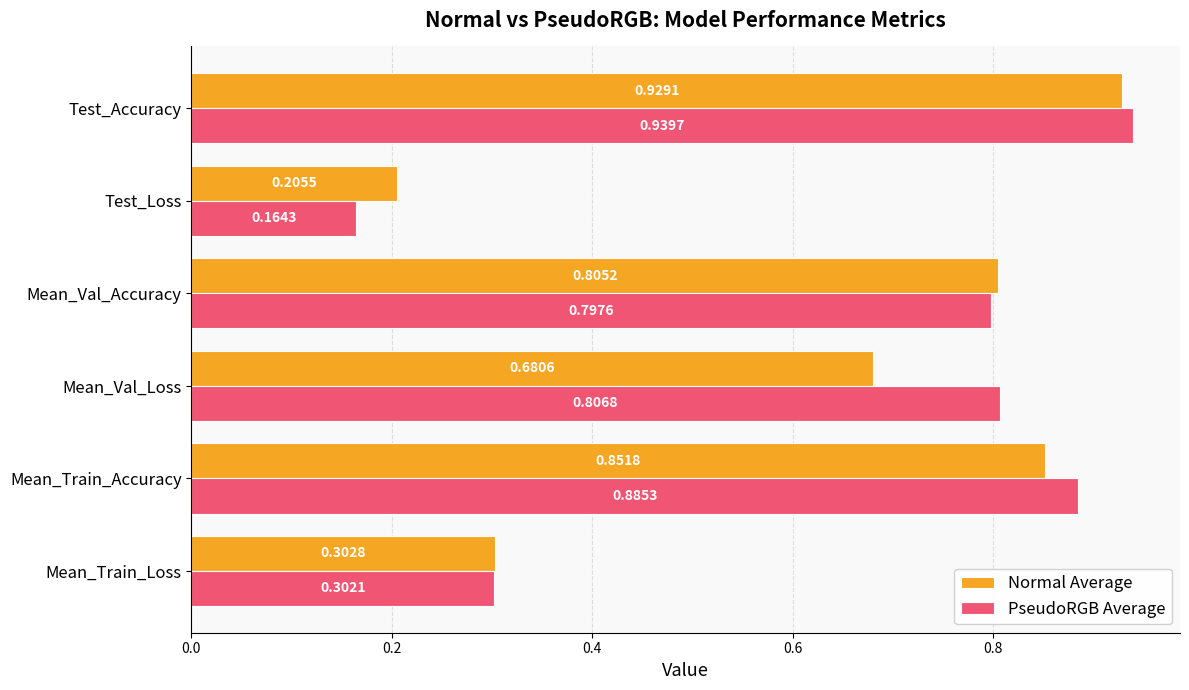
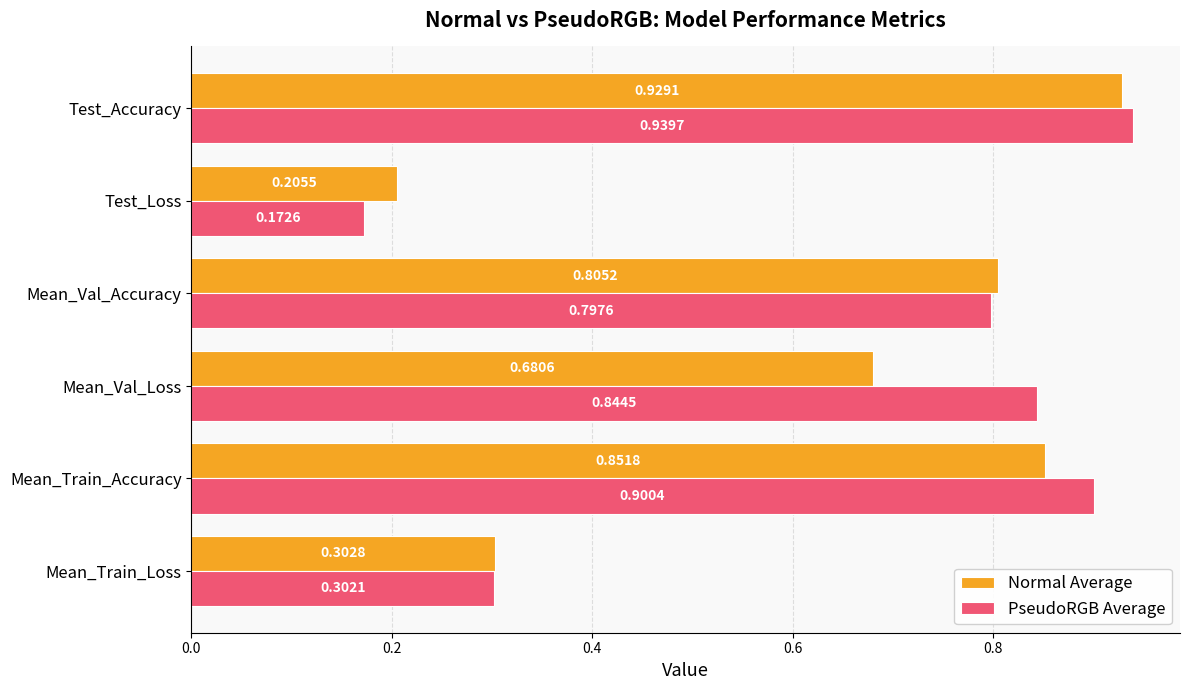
  {
    "Normal Average": {
      "Test_Accuracy": 0.9291,
      "Test_Loss": 0.2055,
      "Mean_Val_Accuracy": 0.8052,
      "Mean_Val_Loss": 0.6806,
      "Mean_Train_Accuracy": 0.8518,
      "Mean_Train_Loss": 0.3028
    },
    "PseudoRGB Average": {
      "Test_Accuracy": 0.9397,
-     "Test_Loss": 0.1643,
+     "Test_Loss": 0.1726,
      "Mean_Val_Accuracy": 0.7976,
-     "Mean_Val_Loss": 0.8068,
-     "Mean_Train_Accuracy": 0.8853,
+     "Mean_Val_Loss": 0.8445,
+     "Mean_Train_Accuracy": 0.9004,
      "Mean_Train_Loss": 0.3021
    }
  }
